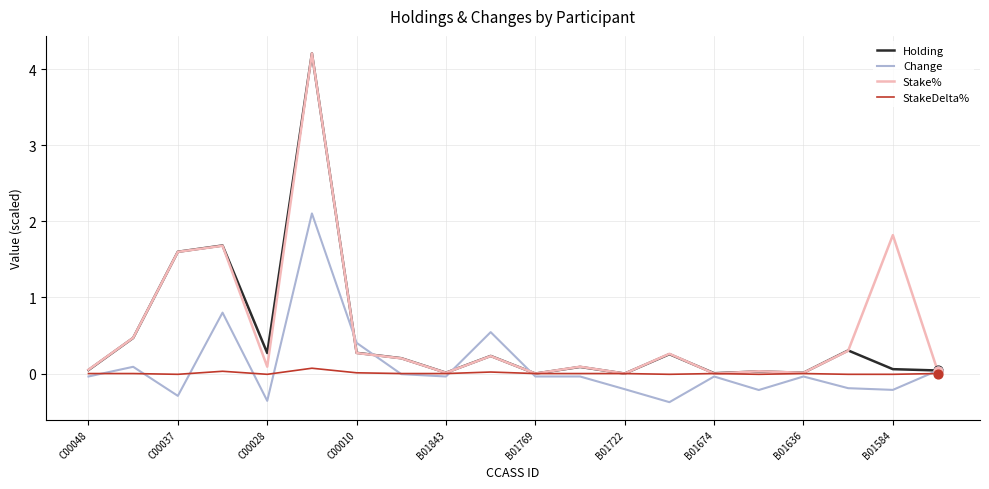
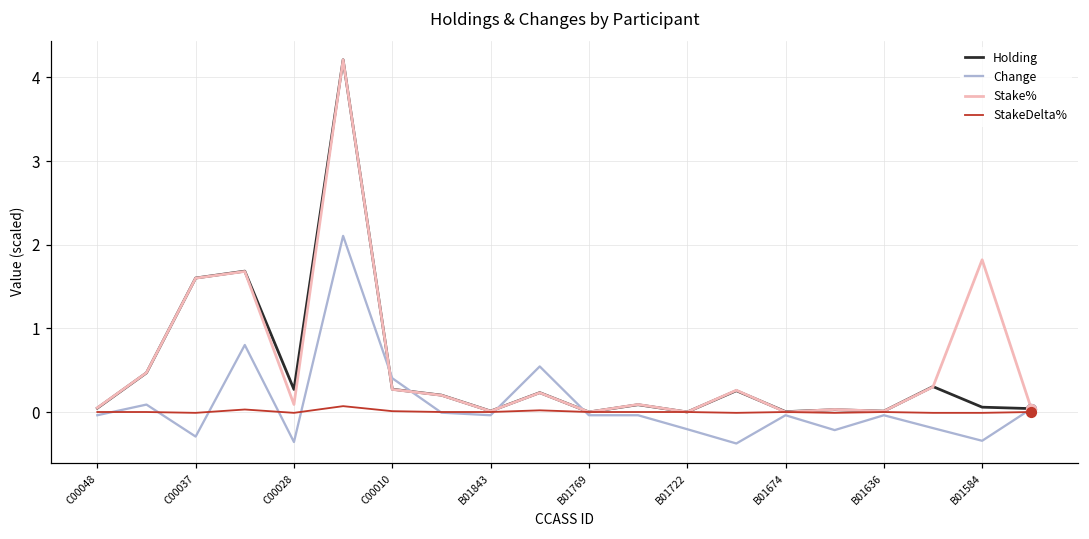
  {
    "Change": {
      "C00048": 0.0,
      "C00037": -0.3,
      "C00028": -0.4,
      "C00010": 0.4,
      "B01843": 0.0,
      "B01769": 0.0,
      "B01722": -0.2,
      "B01674": 0.0,
      "B01636": 0.0,
-     "B01584": -0.2
+     "B01584": -0.3
    },
    "Stake%": {
      "C00028": 0.1,
      "B01584": 1.8
    }
  }
